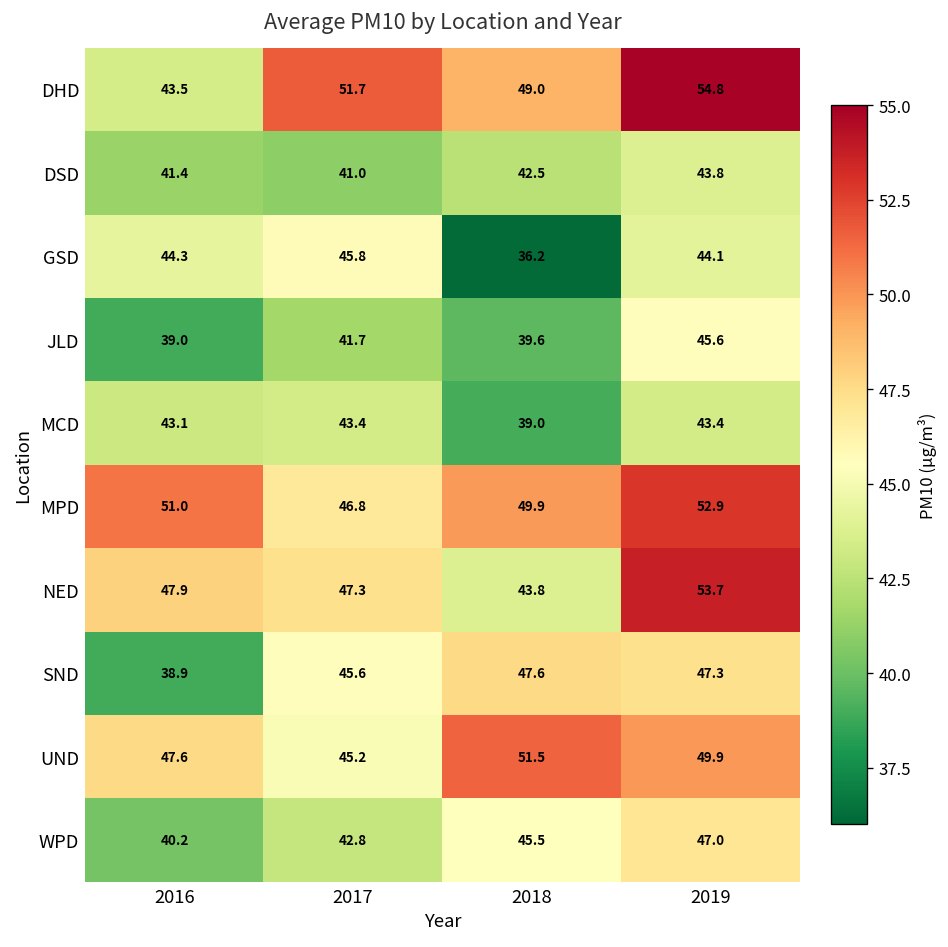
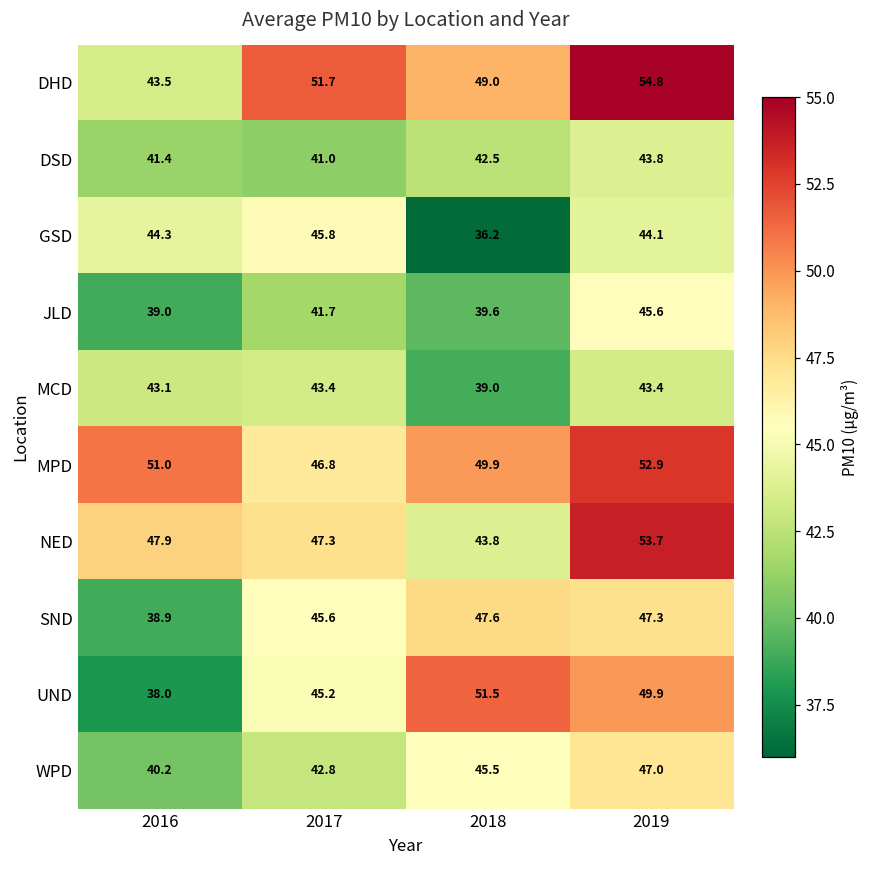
  {
    "DHD": {
      "2016": 43.5,
      "2017": 51.7,
      "2018": 49.0,
      "2019": 54.8
    },
    "DSD": {
      "2016": 41.4,
      "2017": 41.0,
      "2018": 42.5,
      "2019": 43.8
    },
    "GSD": {
      "2016": 44.3,
      "2017": 45.8,
      "2018": 36.2,
      "2019": 44.1
    },
    "JLD": {
      "2016": 39.0,
      "2017": 41.7,
      "2018": 39.6,
      "2019": 45.6
    },
    "MCD": {
      "2016": 43.1,
      "2017": 43.4,
      "2018": 39.0,
      "2019": 43.4
    },
    "MPD": {
      "2016": 51.0,
      "2017": 46.8,
      "2018": 49.9,
      "2019": 52.9
    },
    "NED": {
      "2016": 47.9,
      "2017": 47.3,
      "2018": 43.8,
      "2019": 53.7
    },
    "SND": {
      "2016": 38.9,
      "2017": 45.6,
      "2018": 47.6,
      "2019": 47.3
    },
    "UND": {
-     "2016": 47.6,
+     "2016": 38.0,
      "2017": 45.2,
      "2018": 51.5,
      "2019": 49.9
    },
    "WPD": {
      "2016": 40.2,
      "2017": 42.8,
      "2018": 45.5,
      "2019": 47.0
    }
  }
